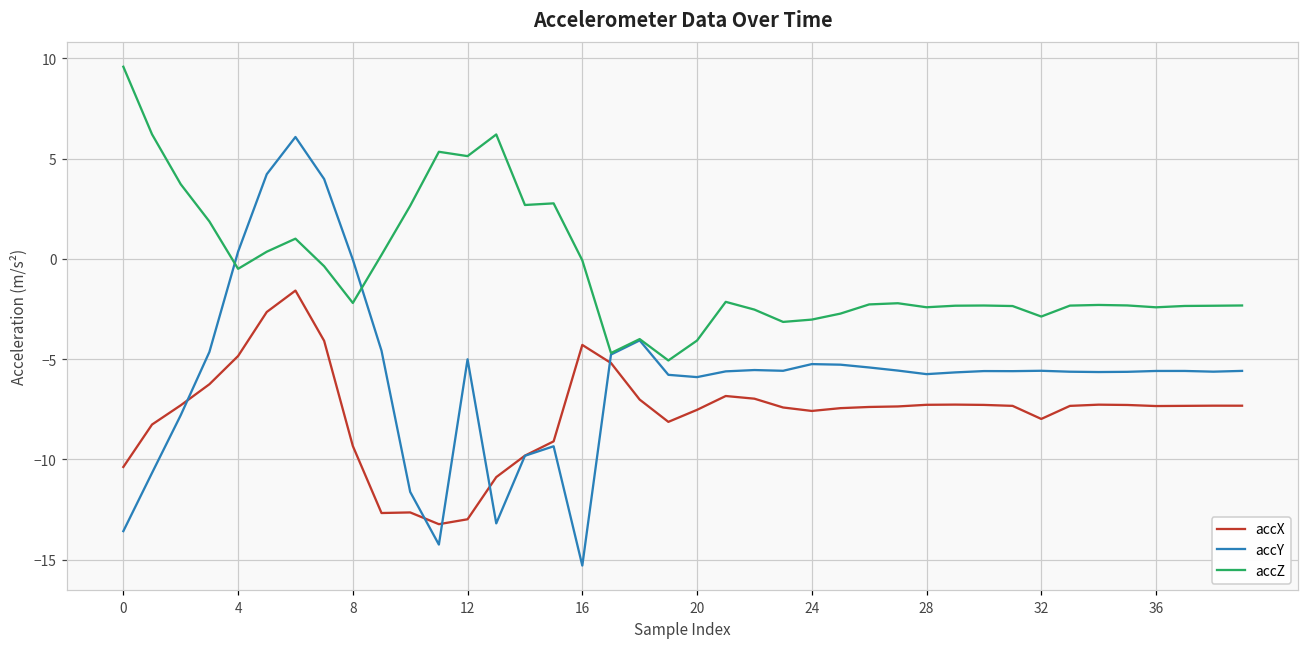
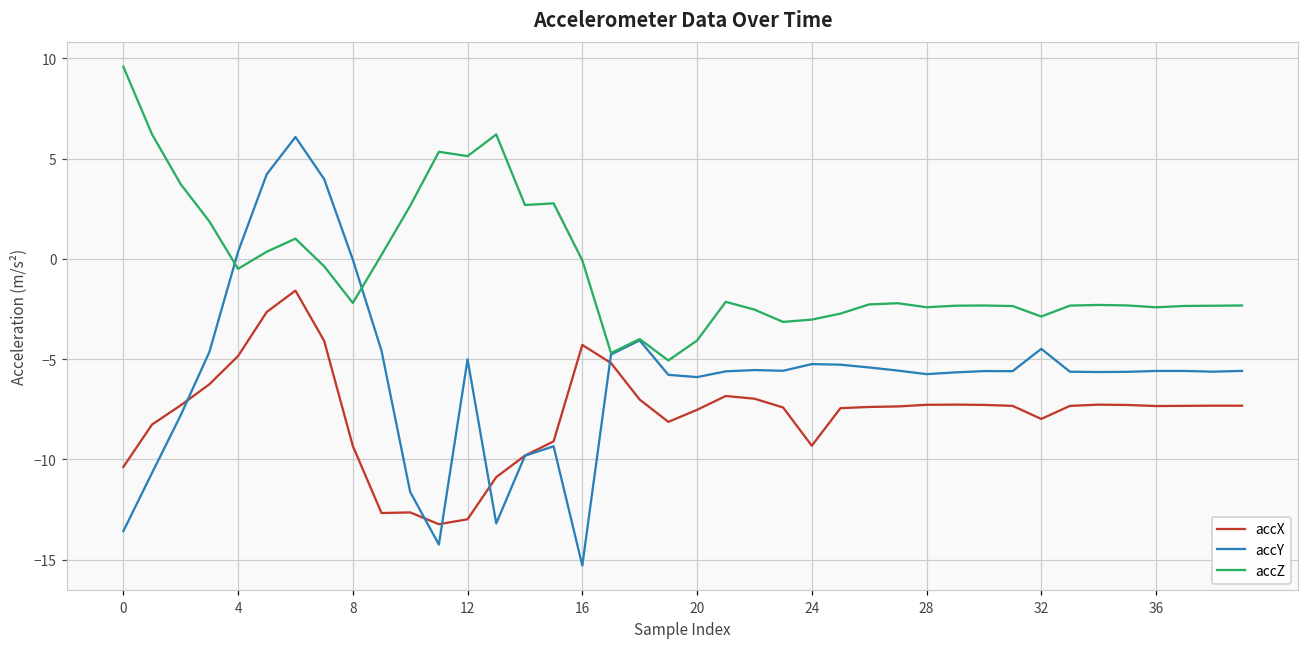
  {
    "accX": {
      "0": -10.4,
      "4": -4.8,
      "8": -9.3,
      "12": -13.0,
      "16": -4.3,
      "20": -7.5,
-     "24": -7.6,
+     "24": -9.3,
      "28": -7.3,
      "32": -8.0,
      "36": -7.3
    },
    "accY": {
      "0": -13.6,
      "4": 0.4,
      "8": 0.0,
      "12": -5.0,
      "16": -15.3,
      "20": -5.9,
      "24": -5.2,
      "28": -5.7,
-     "32": -5.6,
+     "32": -4.5,
      "36": -5.6
    },
    "accZ": {
      "0": 9.6,
      "4": -0.5,
      "8": -2.2,
      "12": 5.1,
      "16": -0.1,
      "20": -4.1,
      "24": -3.0,
      "28": -2.4,
      "32": -2.9,
      "36": -2.4
    }
  }
